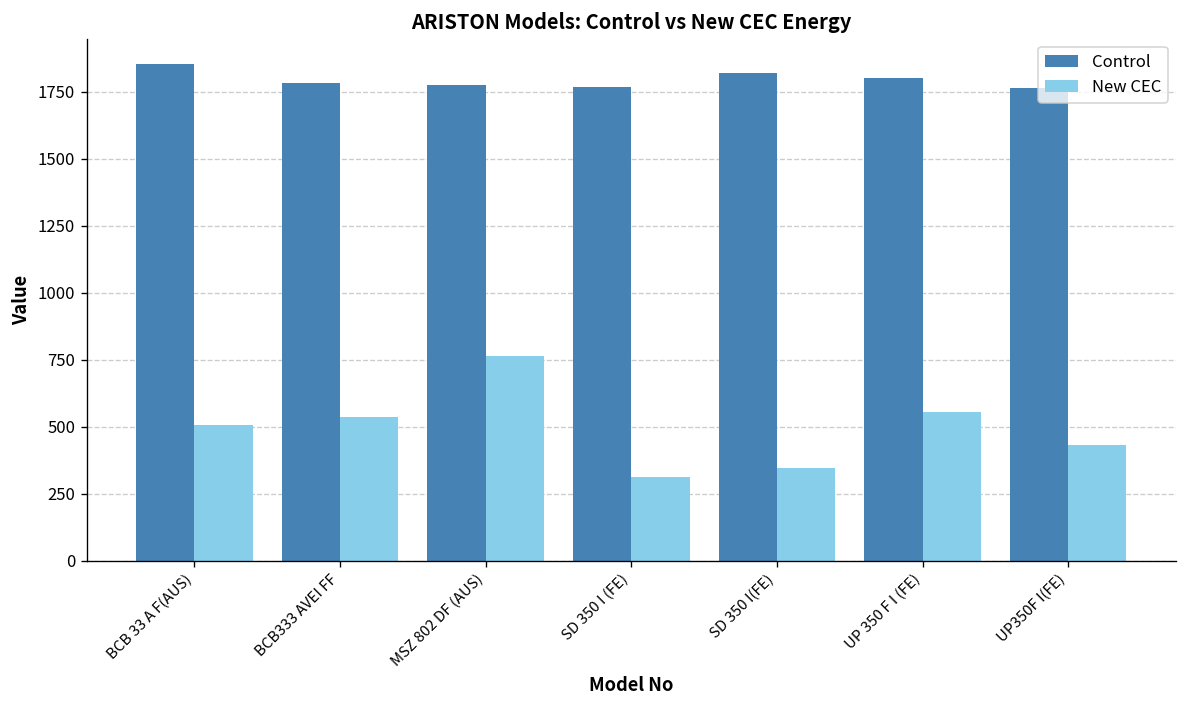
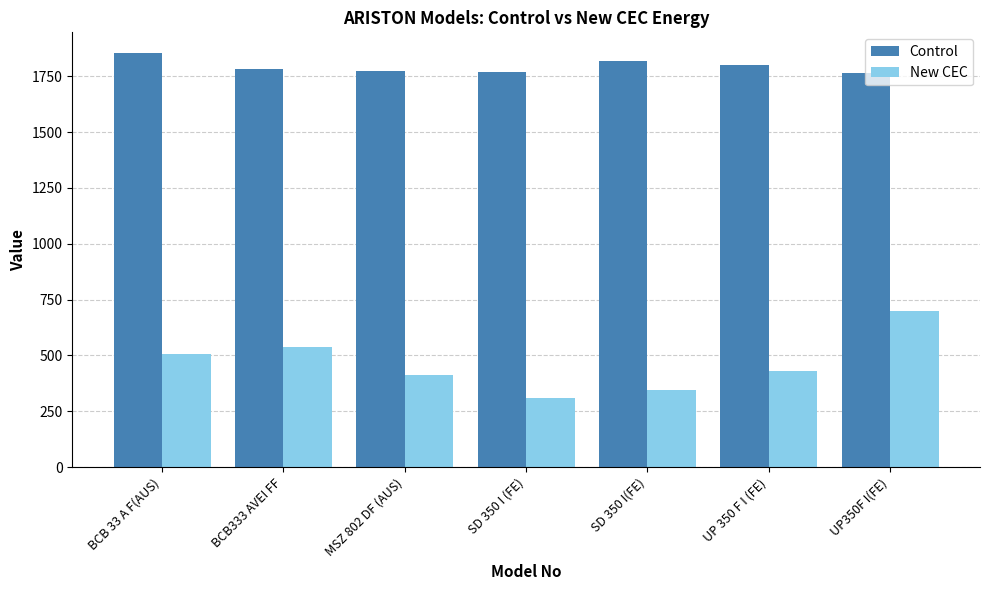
  {
    "Control": {
      "BCB 33 A F(AUS)": 1850,
      "BCB333 AVEI FF": 1780,
      "MSZ 802 DF (AUS)": 1780,
      "SD 350 I (FE)": 1770,
      "SD 350 I(FE)": 1820,
      "UP 350 F I (FE)": 1800
    },
    "New CEC": {
      "BCB 33 A F(AUS)": 510,
      "BCB333 AVEI FF": 540,
-     "MSZ 802 DF (AUS)": 770,
+     "MSZ 802 DF (AUS)": 410,
      "SD 350 I (FE)": 310,
      "SD 350 I(FE)": 350,
-     "UP 350 F I (FE)": 550,
-     "UP350F I(FE)": 430
+     "UP 350 F I (FE)": 430,
+     "UP350F I(FE)": 700
    }
  }
